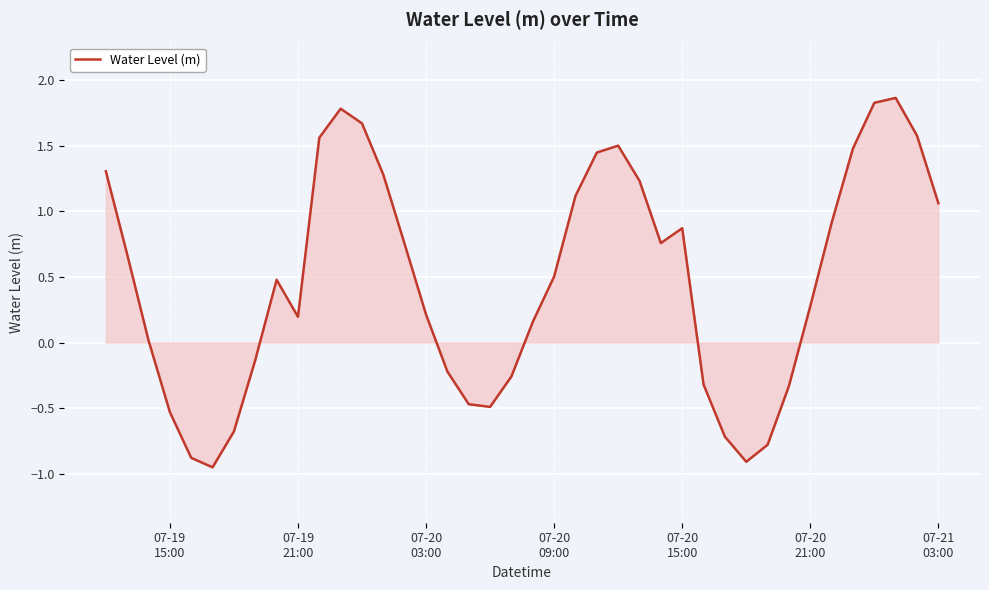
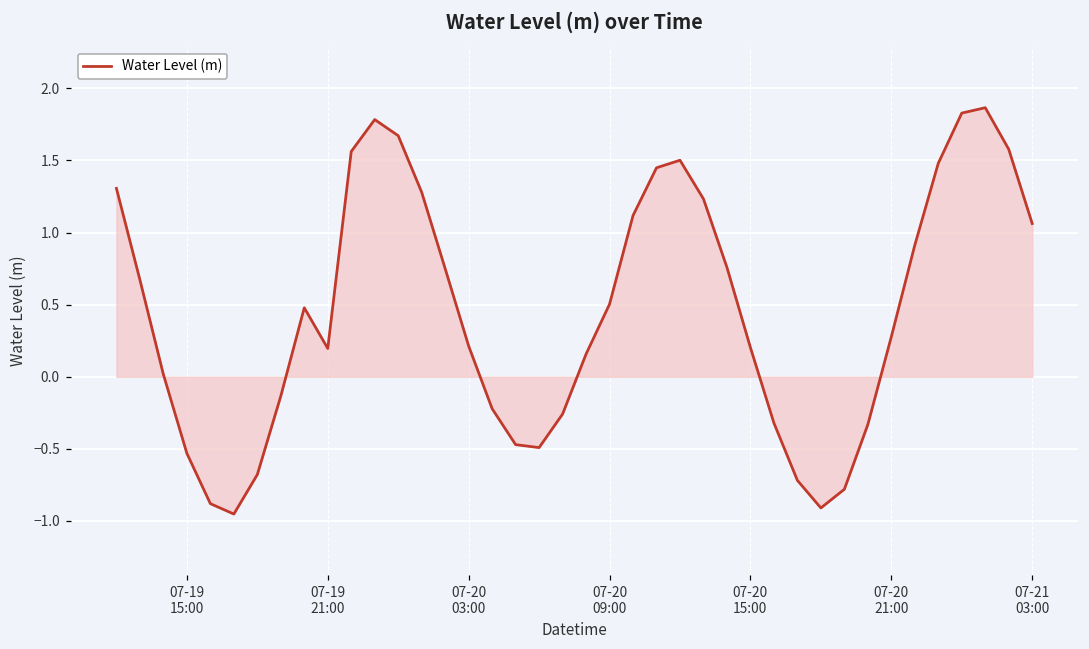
  {
    "Water Level (m)": {
      "07-19 15:00": -0.53,
-     "07-20 15:00": 0.87
+     "07-20 15:00": 0.20
    }
  }
